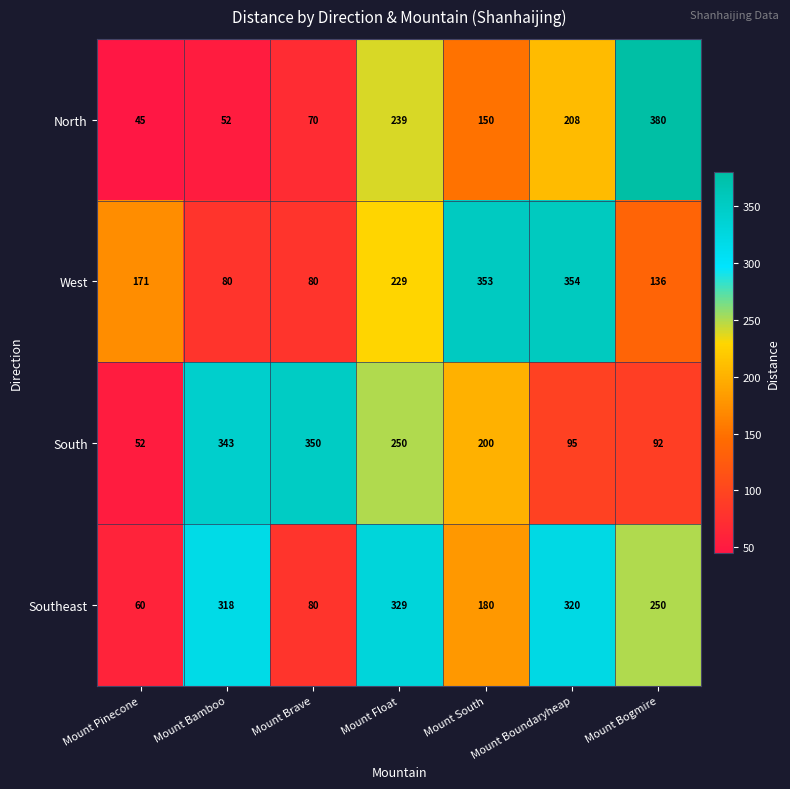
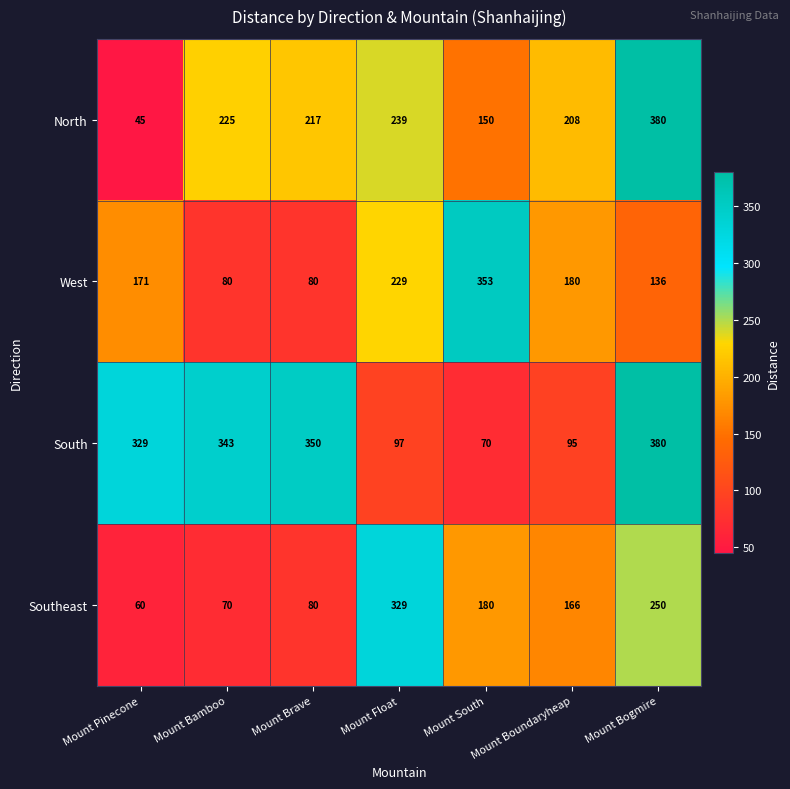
  {
    "North": {
      "Mount Pinecone": 45,
-     "Mount Bamboo": 52,
-     "Mount Brave": 70,
+     "Mount Bamboo": 225,
+     "Mount Brave": 217,
      "Mount Float": 239,
      "Mount South": 150,
      "Mount Boundaryheap": 208,
      "Mount Bogmire": 380
    },
    "West": {
      "Mount Pinecone": 171,
      "Mount Bamboo": 80,
      "Mount Brave": 80,
      "Mount Float": 229,
      "Mount South": 353,
-     "Mount Boundaryheap": 354,
+     "Mount Boundaryheap": 180,
      "Mount Bogmire": 136
    },
    "South": {
-     "Mount Pinecone": 52,
+     "Mount Pinecone": 329,
      "Mount Bamboo": 343,
      "Mount Brave": 350,
-     "Mount Float": 250,
-     "Mount South": 200,
+     "Mount Float": 97,
+     "Mount South": 70,
      "Mount Boundaryheap": 95,
-     "Mount Bogmire": 92
+     "Mount Bogmire": 380
    },
    "Southeast": {
      "Mount Pinecone": 60,
-     "Mount Bamboo": 318,
+     "Mount Bamboo": 70,
      "Mount Brave": 80,
      "Mount Float": 329,
      "Mount South": 180,
-     "Mount Boundaryheap": 320,
+     "Mount Boundaryheap": 166,
      "Mount Bogmire": 250
    }
  }
